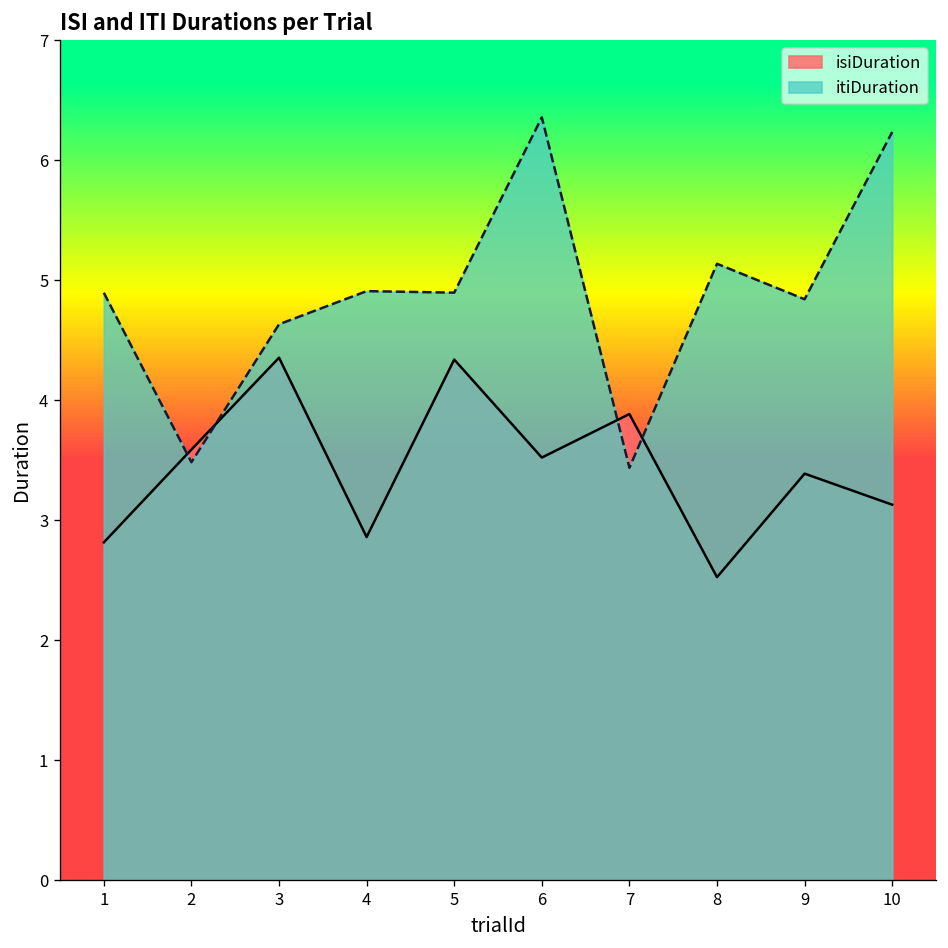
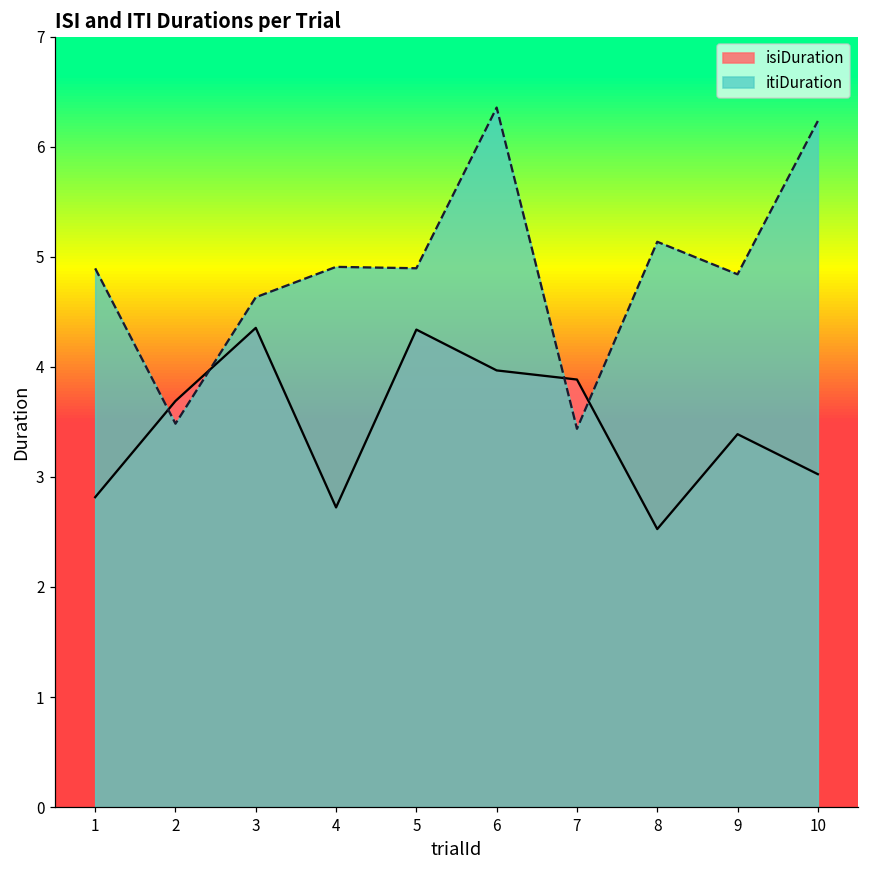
  {
    "isiDuration": {
      "1": 2.82,
-     "2": 3.59,
+     "2": 3.69,
      "3": 4.35,
-     "4": 2.86,
+     "4": 2.72,
      "5": 4.34,
-     "6": 3.52,
+     "6": 3.97,
      "7": 3.88,
      "8": 2.53,
      "9": 3.39,
-     "10": 3.13
+     "10": 3.02
    },
    "itiDuration": {
      "1": 4.89,
      "2": 3.48,
      "3": 4.63,
      "4": 4.91,
      "5": 4.90,
      "6": 6.36,
      "7": 3.44,
      "8": 5.14,
      "9": 4.84,
      "10": 6.23
    }
  }
